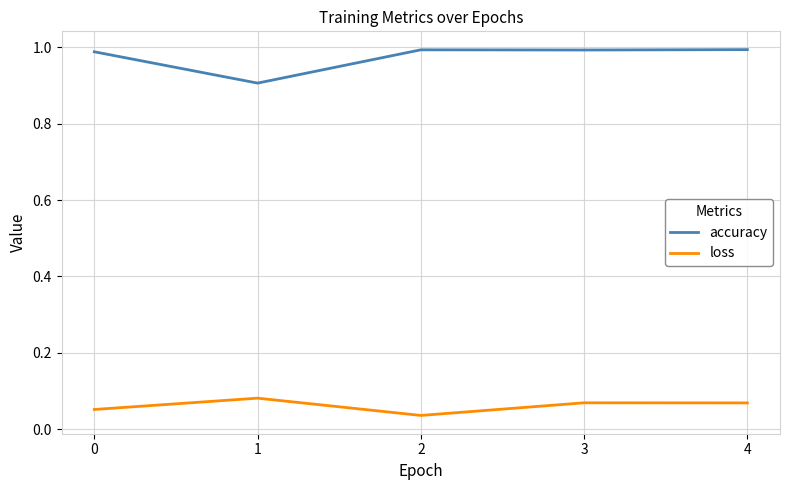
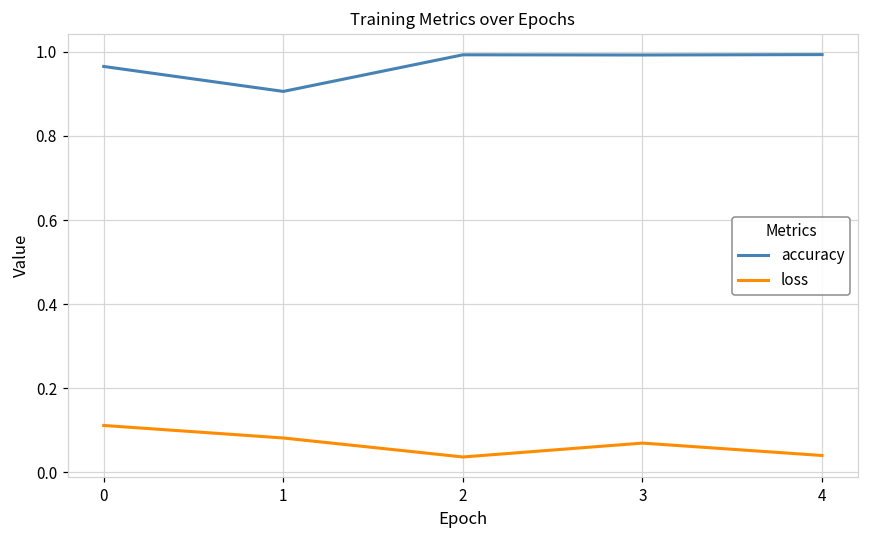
  {
    "accuracy": {
-     "0": 0.99,
+     "0": 0.97,
      "1": 0.91,
      "2": 0.99,
      "3": 0.99,
      "4": 0.99
    },
    "loss": {
-     "0": 0.05,
+     "0": 0.11,
      "1": 0.08,
      "2": 0.04,
      "3": 0.07,
-     "4": 0.07
+     "4": 0.04
    }
  }
